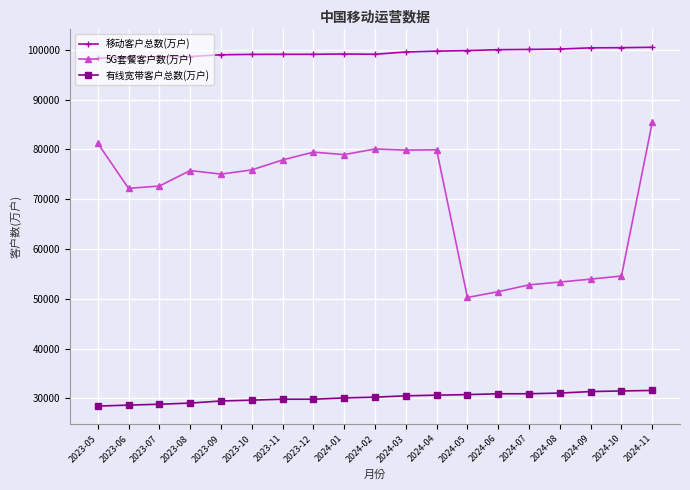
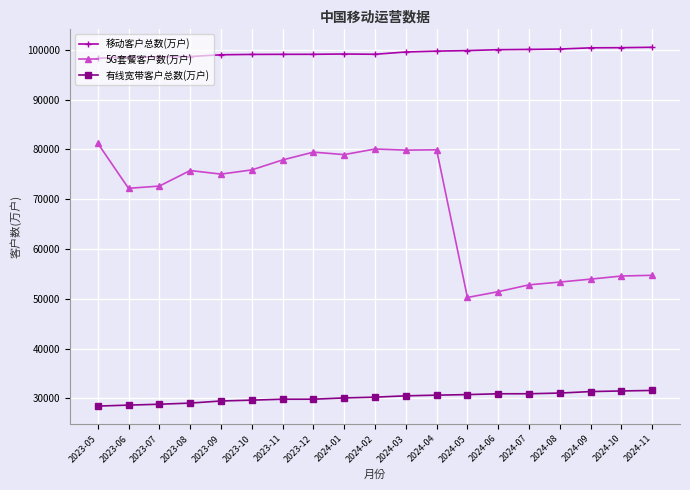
  {
    "5G套餐客户数(万户)": {
      "2023-05": 81000,
      "2023-06": 72000,
      "2023-07": 73000,
      "2023-08": 76000,
      "2023-09": 75000,
      "2023-10": 76000,
      "2023-11": 78000,
      "2023-12": 79000,
      "2024-01": 79000,
      "2024-02": 80000,
      "2024-03": 80000,
      "2024-04": 80000,
      "2024-05": 50000,
      "2024-06": 51000,
      "2024-07": 53000,
      "2024-08": 53000,
      "2024-09": 54000,
      "2024-10": 55000,
-     "2024-11": 85000
+     "2024-11": 55000
    }
  }
